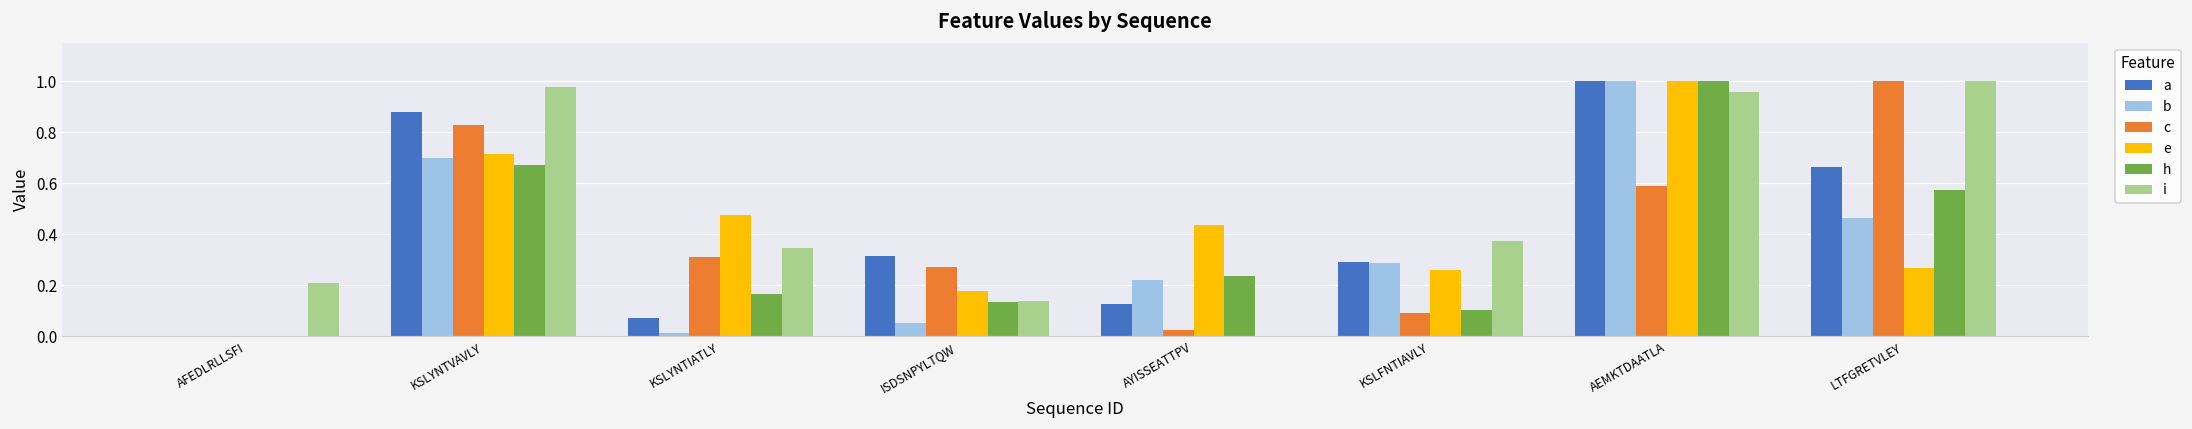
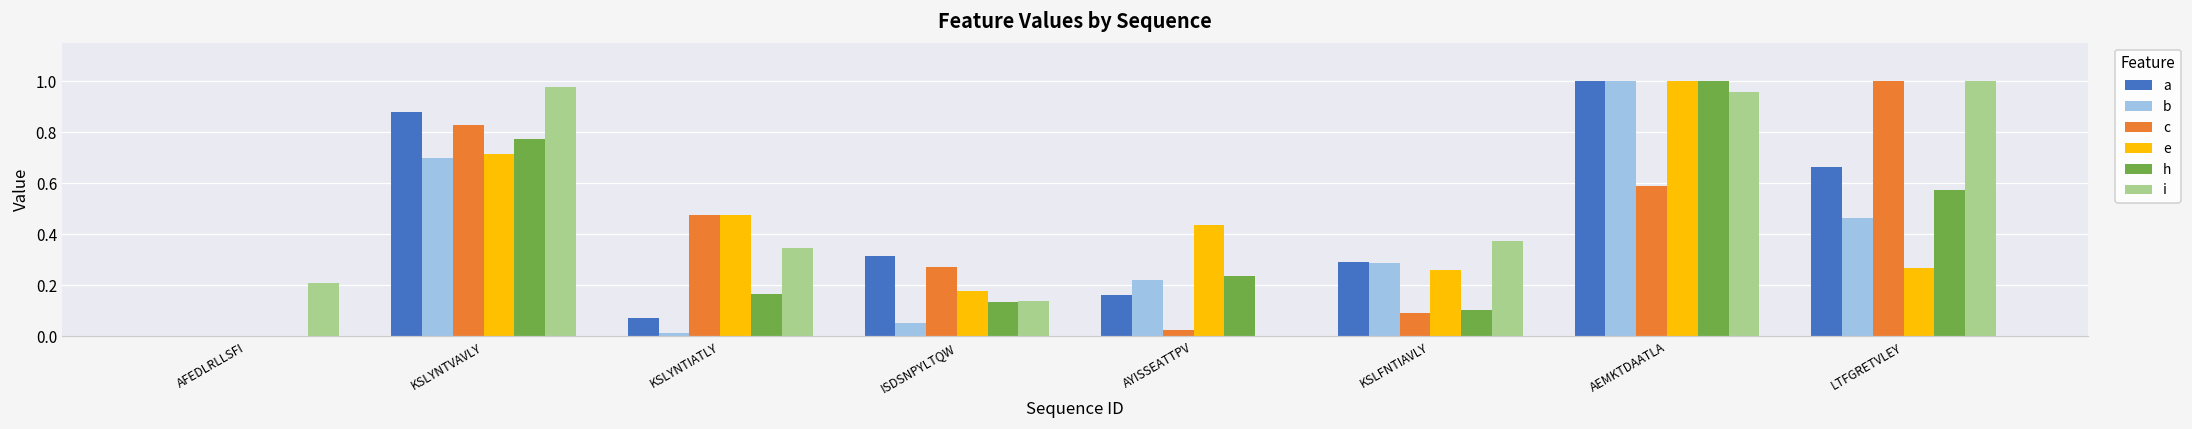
  {
    "a": {
      "AFEDLRLLSFI": 0.00,
      "KSLYNTVAVLY": 0.88,
      "KSLYNTIATLY": 0.07,
      "ISDSNPYLTQW": 0.31,
-     "AYISSEATTPV": 0.13,
+     "AYISSEATTPV": 0.16,
      "KSLFNTIAVLY": 0.29,
      "AEMKTDAATLA": 1.00,
      "LTFGRETVLEY": 0.66
    },
    "b": {
      "AFEDLRLLSFI": 0.00,
      "KSLYNTVAVLY": 0.70,
      "KSLYNTIATLY": 0.01,
      "ISDSNPYLTQW": 0.05,
      "AYISSEATTPV": 0.22,
      "KSLFNTIAVLY": 0.29,
      "AEMKTDAATLA": 1.00,
      "LTFGRETVLEY": 0.46
    },
    "c": {
      "AFEDLRLLSFI": 0.00,
      "KSLYNTVAVLY": 0.83,
-     "KSLYNTIATLY": 0.31,
+     "KSLYNTIATLY": 0.47,
      "ISDSNPYLTQW": 0.27,
      "AYISSEATTPV": 0.02,
      "KSLFNTIAVLY": 0.09,
      "AEMKTDAATLA": 0.59,
      "LTFGRETVLEY": 1.00
    },
    "e": {
      "AFEDLRLLSFI": 0.00,
      "KSLYNTVAVLY": 0.71,
      "KSLYNTIATLY": 0.47,
      "ISDSNPYLTQW": 0.18,
      "AYISSEATTPV": 0.44,
      "KSLFNTIAVLY": 0.26,
      "AEMKTDAATLA": 1.00,
      "LTFGRETVLEY": 0.27
    },
    "h": {
      "AFEDLRLLSFI": 0.00,
-     "KSLYNTVAVLY": 0.67,
+     "KSLYNTVAVLY": 0.77,
      "KSLYNTIATLY": 0.16,
      "ISDSNPYLTQW": 0.14,
      "AYISSEATTPV": 0.23,
      "KSLFNTIAVLY": 0.10,
      "AEMKTDAATLA": 1.00,
      "LTFGRETVLEY": 0.57
    },
    "i": {
      "AFEDLRLLSFI": 0.21,
      "KSLYNTVAVLY": 0.98,
      "KSLYNTIATLY": 0.35,
      "ISDSNPYLTQW": 0.14,
      "AYISSEATTPV": 0.00,
      "KSLFNTIAVLY": 0.37,
      "AEMKTDAATLA": 0.96,
      "LTFGRETVLEY": 1.00
    }
  }
